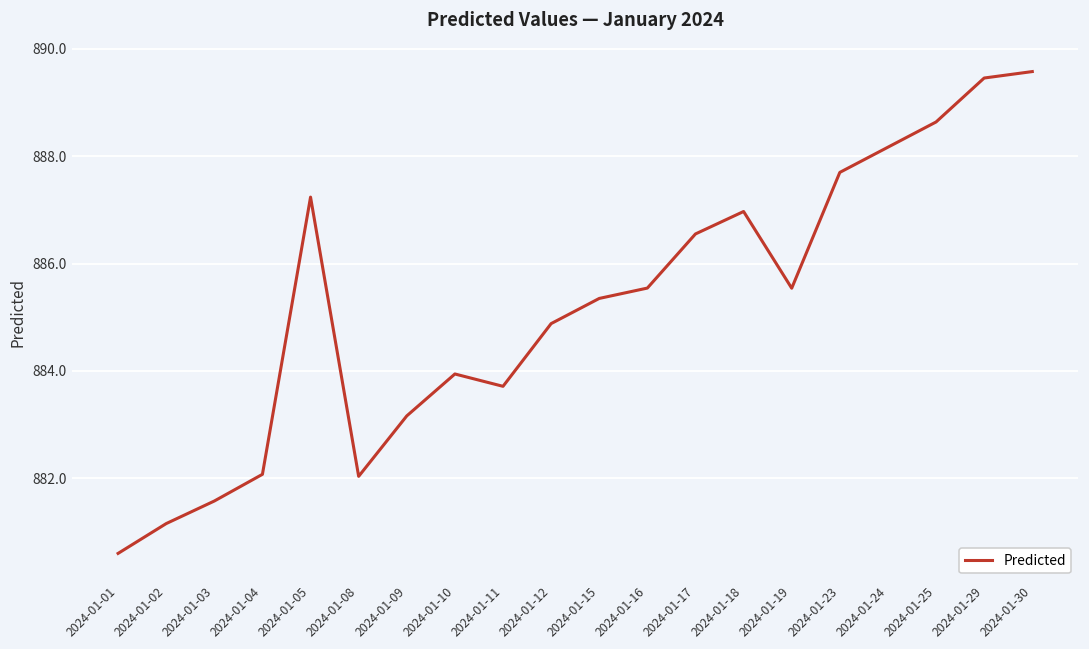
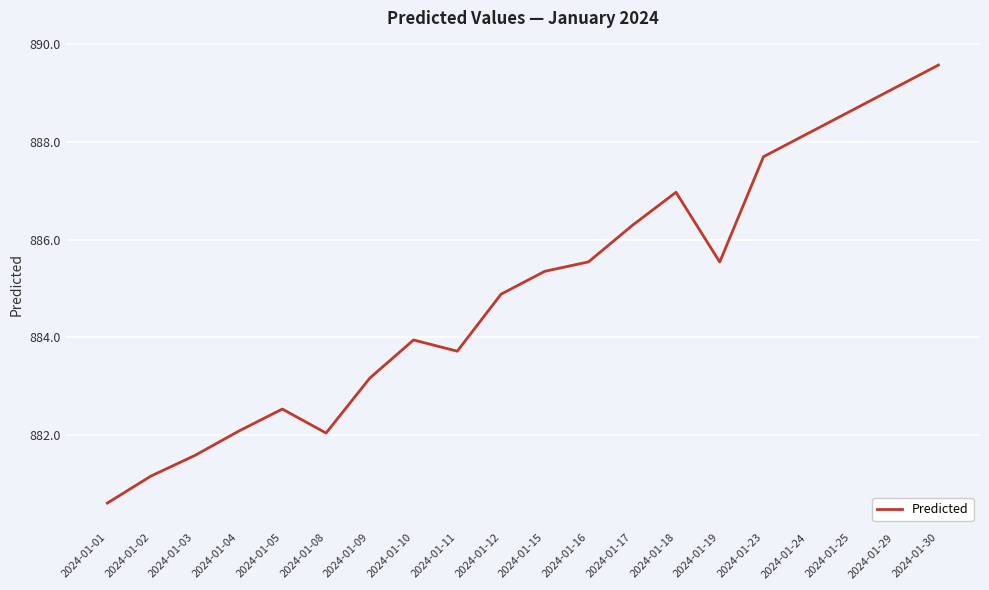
  {
    "2024-01-01": 880.6,
    "2024-01-02": 881.2,
    "2024-01-03": 881.6,
    "2024-01-04": 882.1,
-   "2024-01-05": 887.2,
+   "2024-01-05": 882.5,
    "2024-01-08": 882.0,
    "2024-01-09": 883.2,
    "2024-01-10": 883.9,
    "2024-01-11": 883.7,
    "2024-01-12": 884.9,
    "2024-01-15": 885.4,
    "2024-01-16": 885.5,
-   "2024-01-17": 886.6,
+   "2024-01-17": 886.3,
    "2024-01-18": 887.0,
    "2024-01-19": 885.5,
    "2024-01-23": 887.7,
    "2024-01-24": 888.2,
    "2024-01-25": 888.6,
-   "2024-01-29": 889.5,
+   "2024-01-29": 889.1,
    "2024-01-30": 889.6
  }
